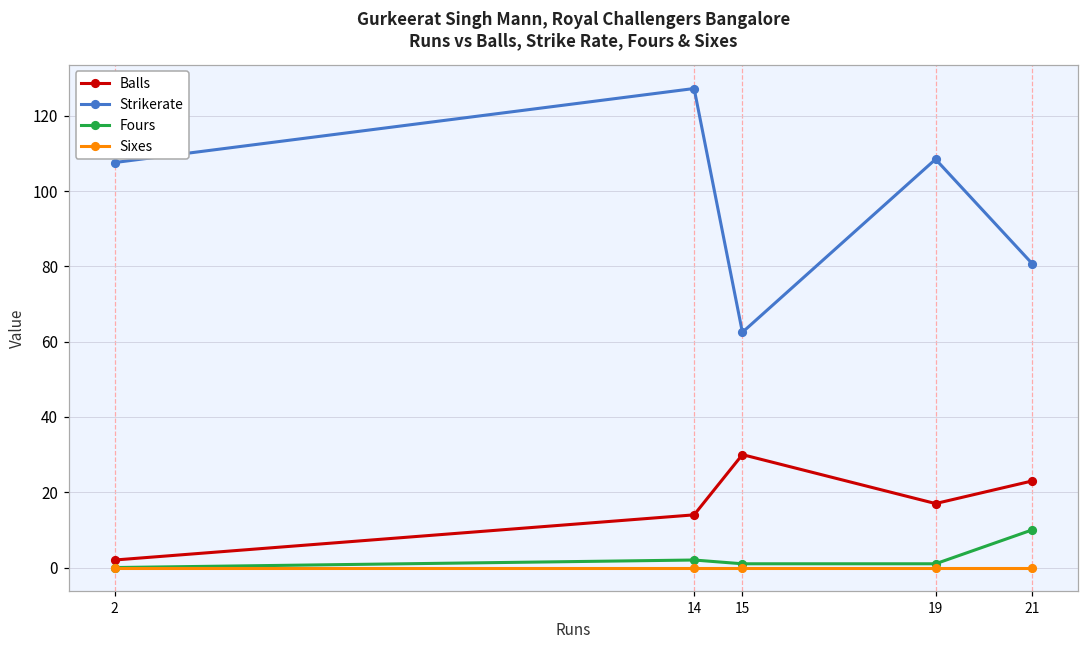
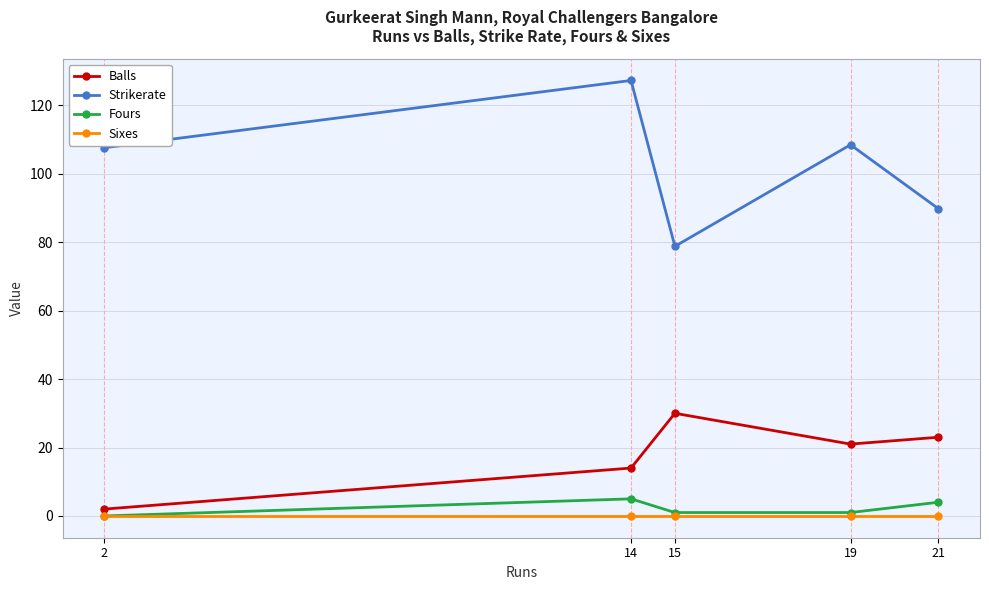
  {
    "Balls": {
      "2": 2,
      "14": 14,
      "15": 30,
-     "19": 17,
+     "19": 21,
      "21": 23
    },
    "Strikerate": {
      "2": 108,
      "14": 127,
-     "15": 63,
+     "15": 79,
      "19": 108,
-     "21": 81
+     "21": 90
    },
    "Fours": {
-     "14": 2,
+     "14": 5,
      "15": 1,
      "19": 1,
-     "21": 10
+     "21": 4
    },
    "Sixes": {
      "14": 0,
      "15": 0,
      "19": 0,
      "21": 0
    }
  }
